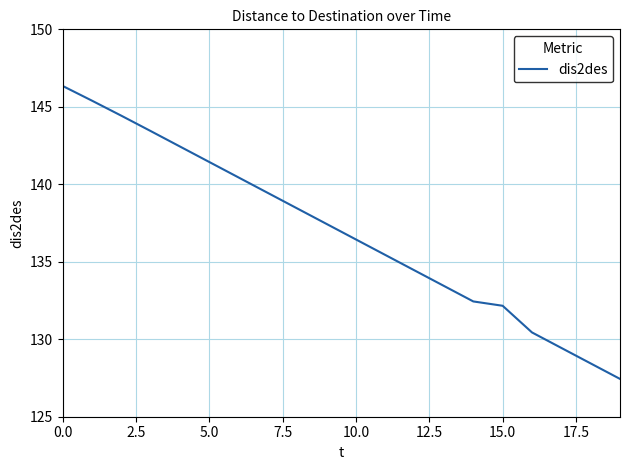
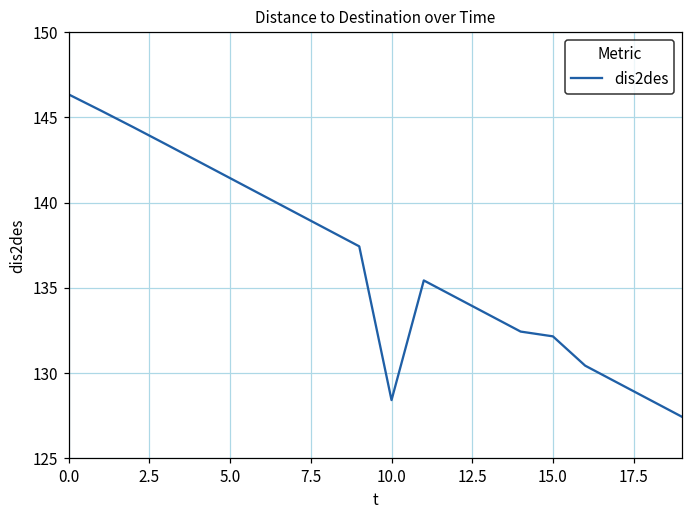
  {
    "0.0": 146.4,
    "5.0": 141.4,
-   "10.0": 136.4,
+   "10.0": 128.4,
    "15.0": 132.2
  }
